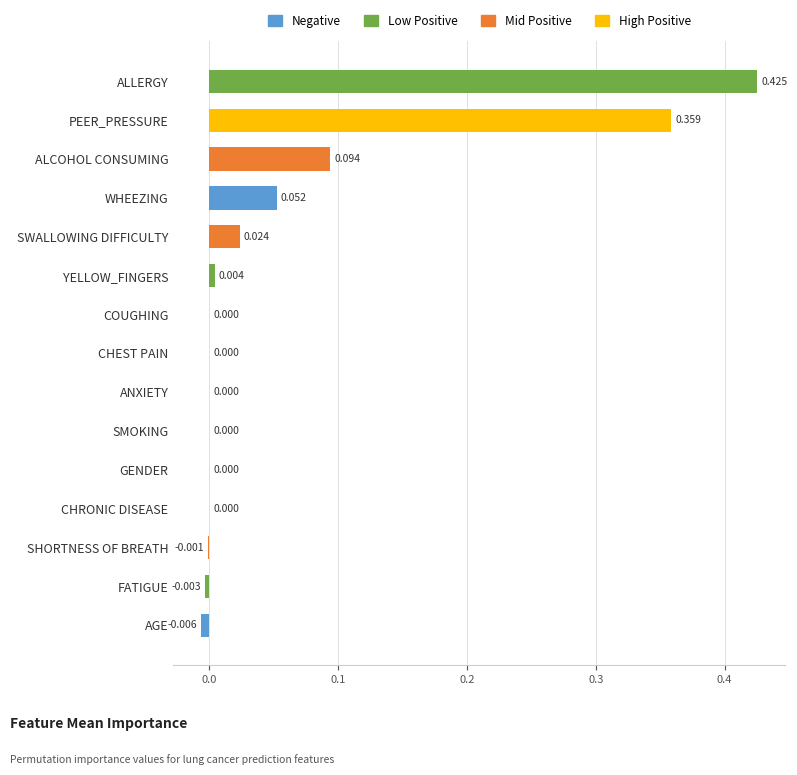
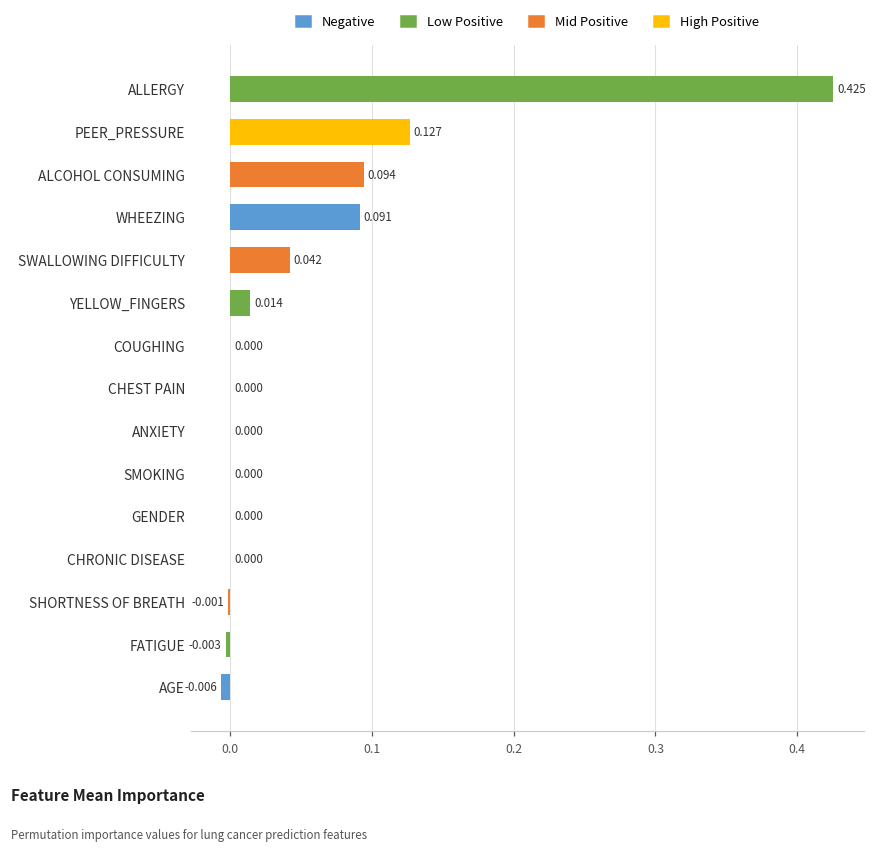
  {
    "ALLERGY": 0.425,
-   "PEER_PRESSURE": 0.359,
+   "PEER_PRESSURE": 0.127,
    "ALCOHOL CONSUMING": 0.094,
-   "WHEEZING": 0.052,
-   "SWALLOWING DIFFICULTY": 0.024,
-   "YELLOW_FINGERS": 0.004,
+   "WHEEZING": 0.091,
+   "SWALLOWING DIFFICULTY": 0.042,
+   "YELLOW_FINGERS": 0.014,
    "COUGHING": 0.000,
    "CHEST PAIN": 0.000,
    "ANXIETY": 0.000,
    "SMOKING": 0.000,
    "GENDER": 0.000,
    "CHRONIC DISEASE": 0.000,
    "SHORTNESS OF BREATH": -0.001,
    "FATIGUE": -0.003,
    "AGE": -0.006
  }
